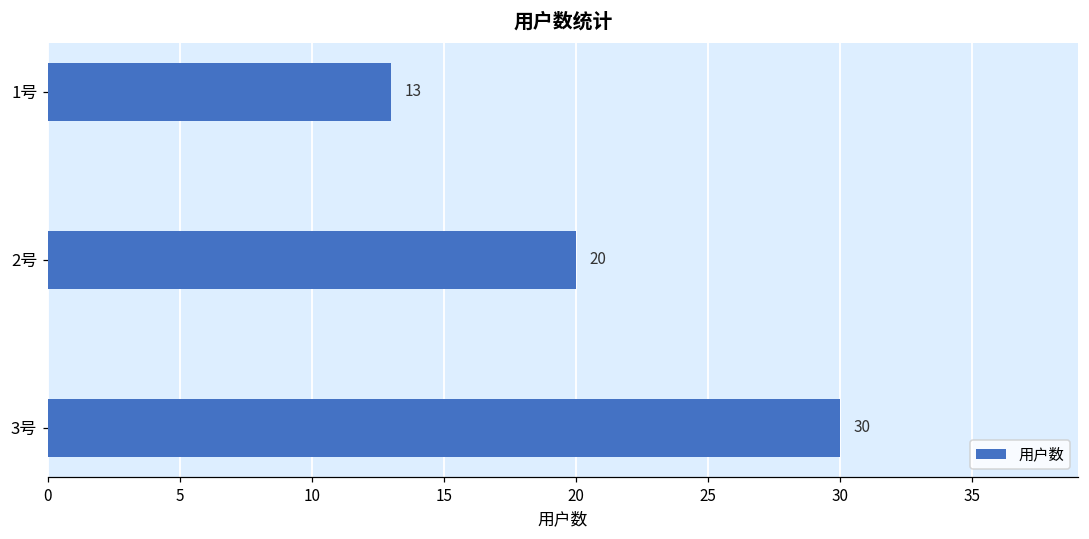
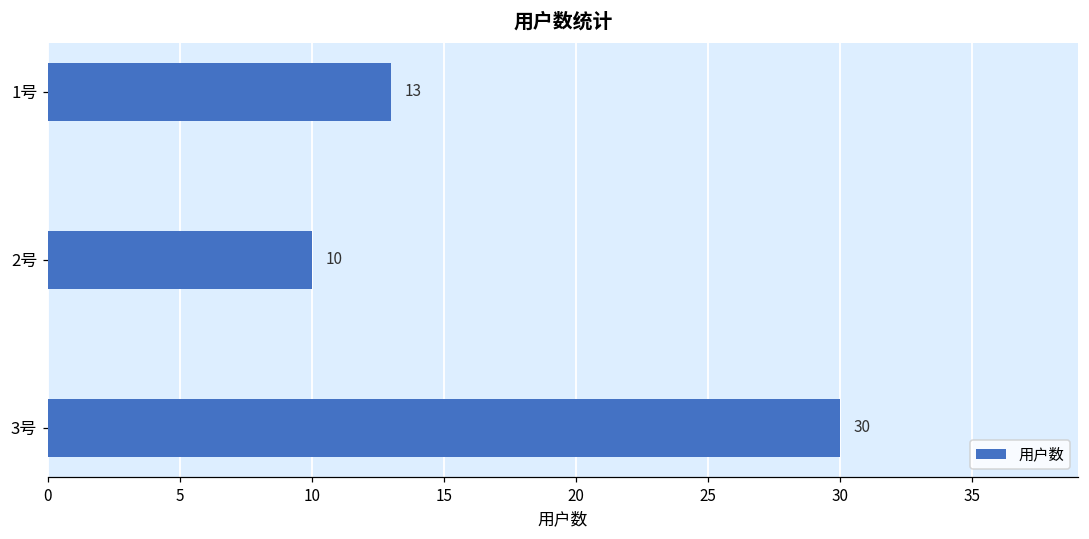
  {
    "1号": 13,
-   "2号": 20,
+   "2号": 10,
    "3号": 30
  }
